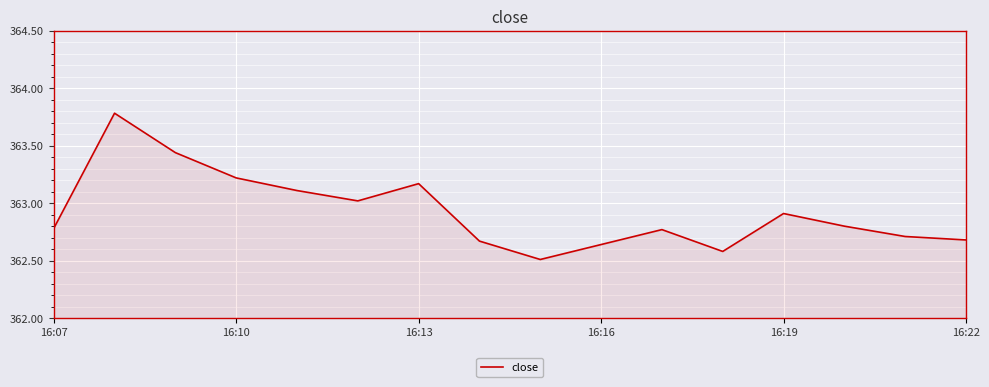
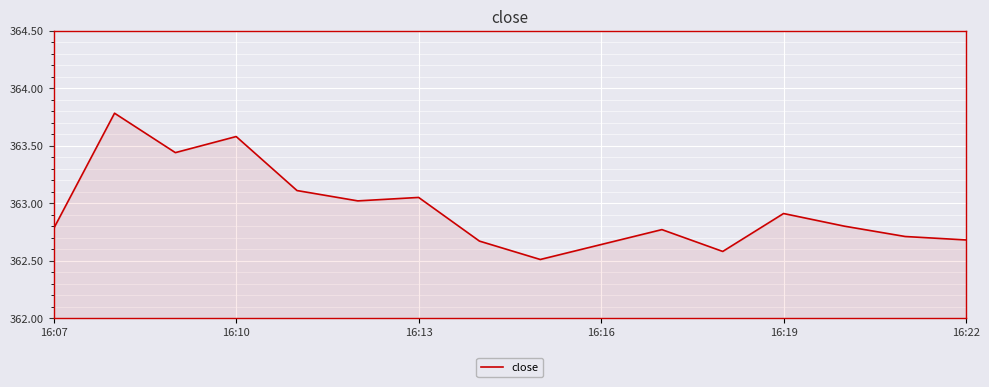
  {
    "16:07": 362.78,
-   "16:10": 363.22,
-   "16:13": 363.17,
+   "16:10": 363.58,
+   "16:13": 363.05,
    "16:16": 362.64,
    "16:19": 362.91,
    "16:22": 362.68
  }
